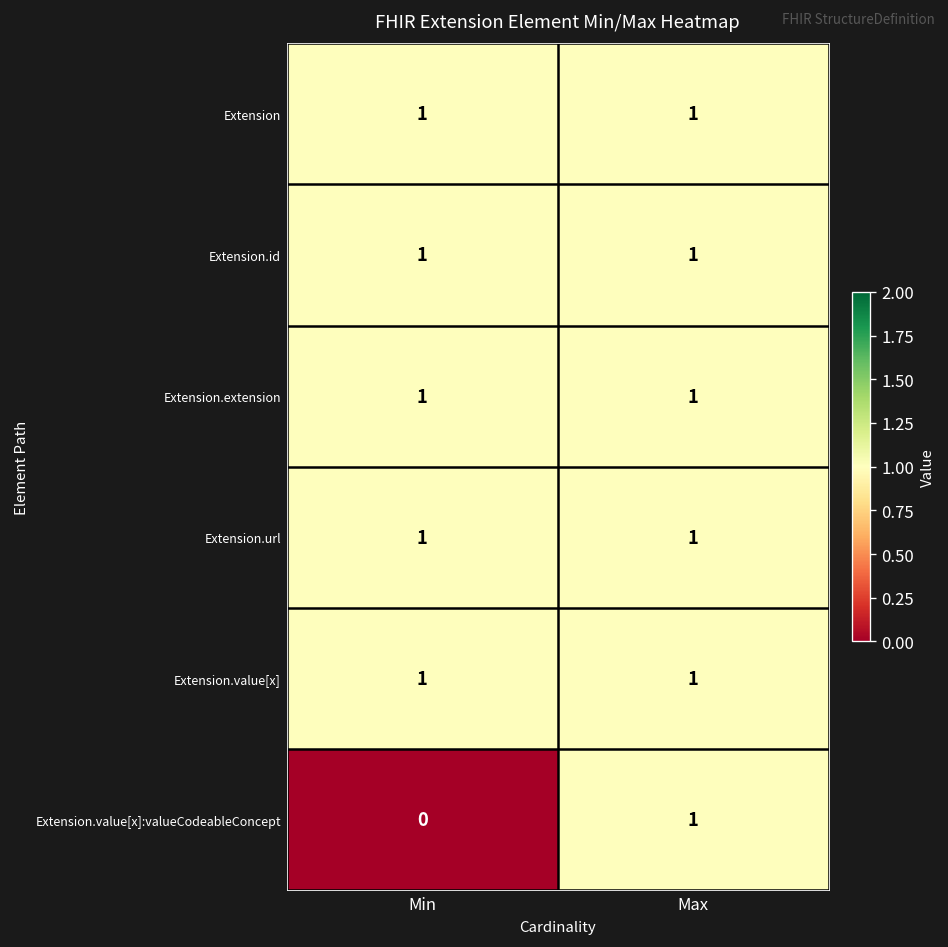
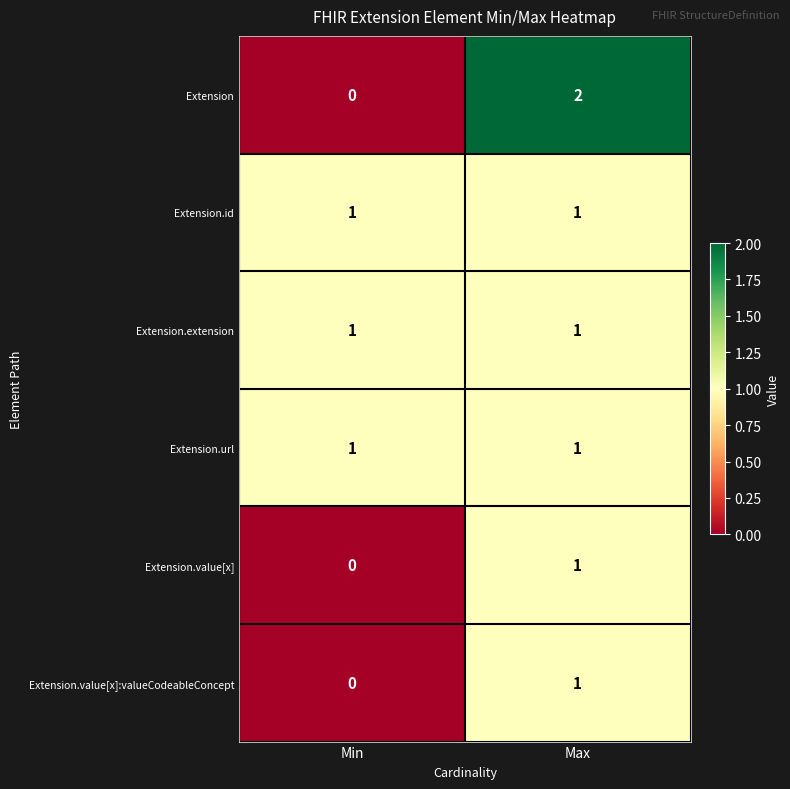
  {
    "Extension": {
-     "Min": 1,
-     "Max": 1
+     "Min": 0,
+     "Max": 2
    },
    "Extension.id": {
      "Min": 1,
      "Max": 1
    },
    "Extension.extension": {
      "Min": 1,
      "Max": 1
    },
    "Extension.url": {
      "Min": 1,
      "Max": 1
    },
    "Extension.value[x]": {
-     "Min": 1,
+     "Min": 0,
      "Max": 1
    },
    "Extension.value[x]:valueCodeableConcept": {
      "Min": 0,
      "Max": 1
    }
  }
